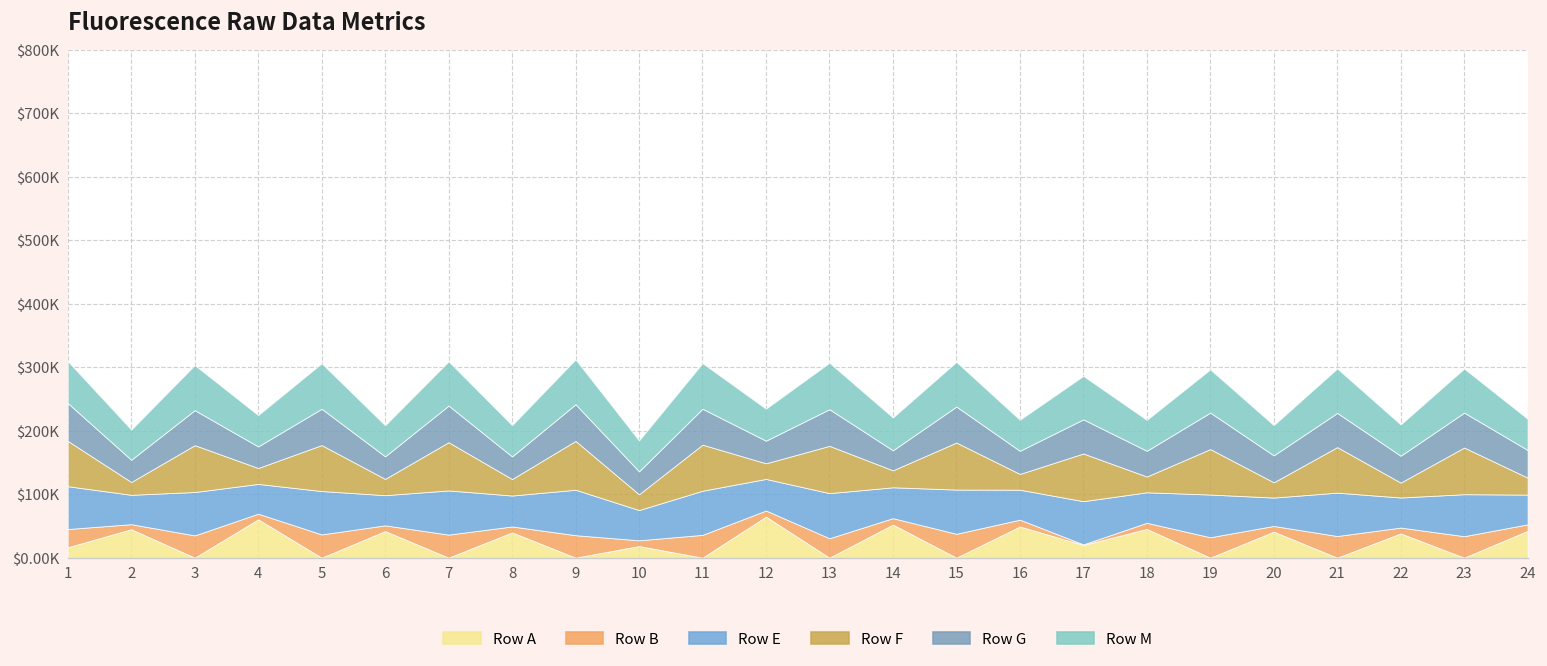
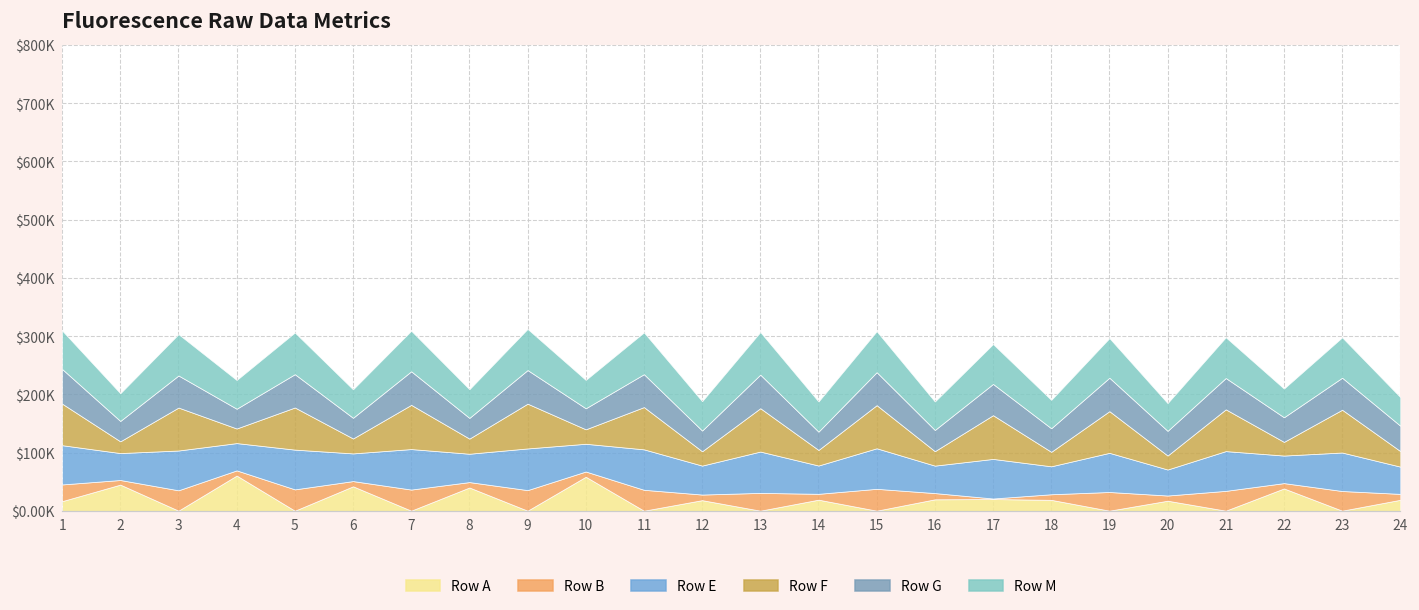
  {
    "Row A": {
      "1": "$20000",
      "2": "$50000",
      "4": "$60000",
      "6": "$40000",
      "8": "$40000",
-     "10": "$20000",
-     "12": "$60000",
-     "14": "$50000",
-     "16": "$50000",
-     "18": "$50000",
-     "20": "$40000",
+     "10": "$60000",
+     "12": "$20000",
+     "14": "$20000",
+     "16": "$20000",
+     "18": "$20000",
+     "20": "$20000",
      "22": "$40000",
-     "24": "$40000"
+     "24": "$20000"
    }
  }
